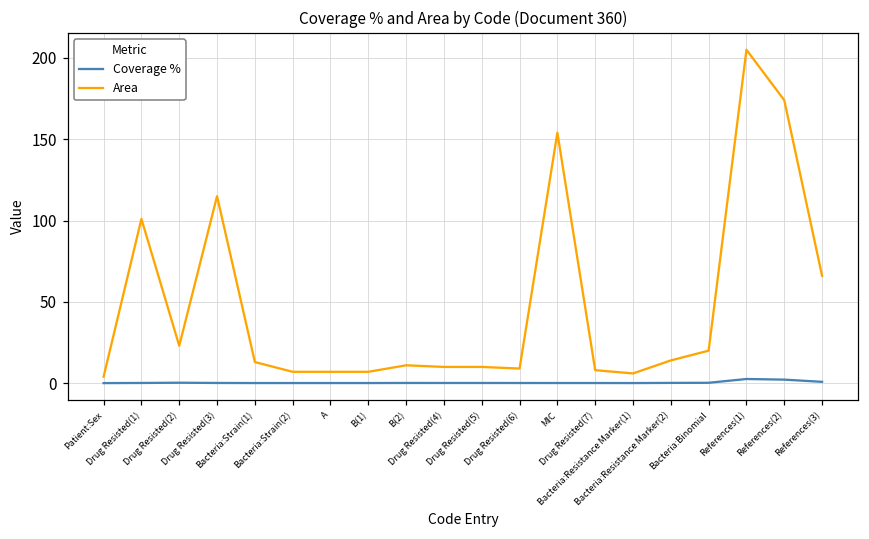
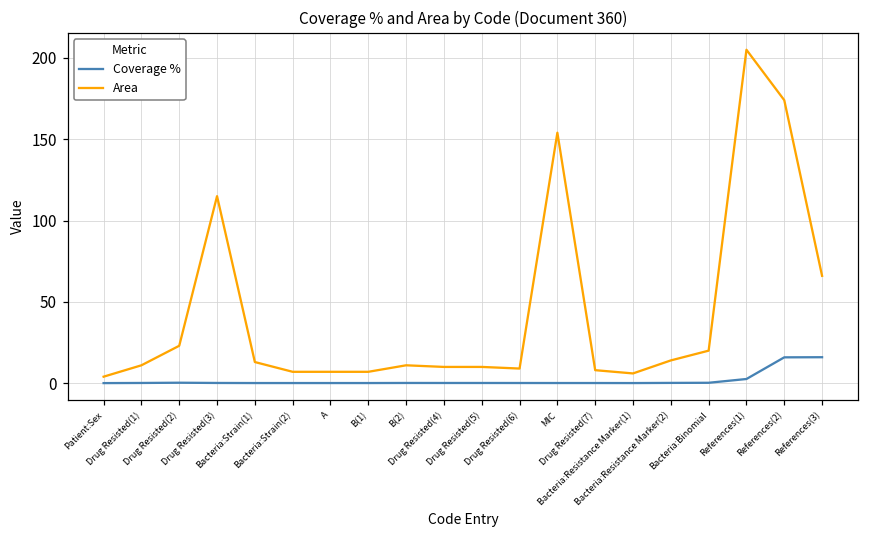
  {
    "Coverage %": {
      "Patient:Sex": 0,
      "Drug Resisted(1)": 0,
      "Drug Resisted(2)": 0,
      "Drug Resisted(3)": 0,
      "Bacteria:Strain(1)": 0,
      "Bacteria:Strain(2)": 0,
      "A": 0,
      "B(1)": 0,
      "B(2)": 0,
      "Drug Resisted(4)": 0,
      "Drug Resisted(5)": 0,
      "Drug Resisted(6)": 0,
      "MIC": 0,
      "Drug Resisted(7)": 0,
      "Bacteria:Resistance Marker(1)": 0,
      "Bacteria:Resistance Marker(2)": 0,
      "Bacteria:Binomial": 0,
      "References(1)": 3,
-     "References(2)": 2,
-     "References(3)": 1
+     "References(2)": 16,
+     "References(3)": 16
    },
    "Area": {
      "Patient:Sex": 4,
-     "Drug Resisted(1)": 101,
+     "Drug Resisted(1)": 11,
      "Drug Resisted(2)": 23,
      "Drug Resisted(3)": 115,
      "Bacteria:Strain(1)": 13,
      "Bacteria:Strain(2)": 7,
      "A": 7,
      "B(1)": 7,
      "B(2)": 11,
      "Drug Resisted(4)": 10,
      "Drug Resisted(5)": 10,
      "Drug Resisted(6)": 9,
      "MIC": 154,
      "Drug Resisted(7)": 8,
      "Bacteria:Resistance Marker(1)": 6,
      "Bacteria:Resistance Marker(2)": 14,
      "Bacteria:Binomial": 20,
      "References(1)": 205,
      "References(2)": 174,
      "References(3)": 66
    }
  }
